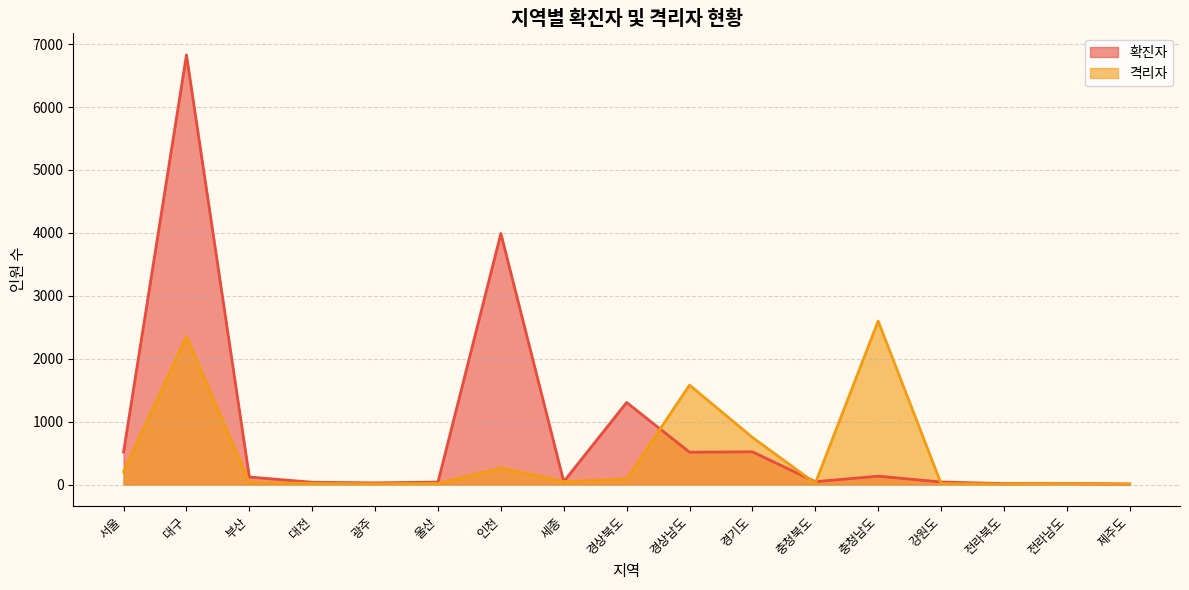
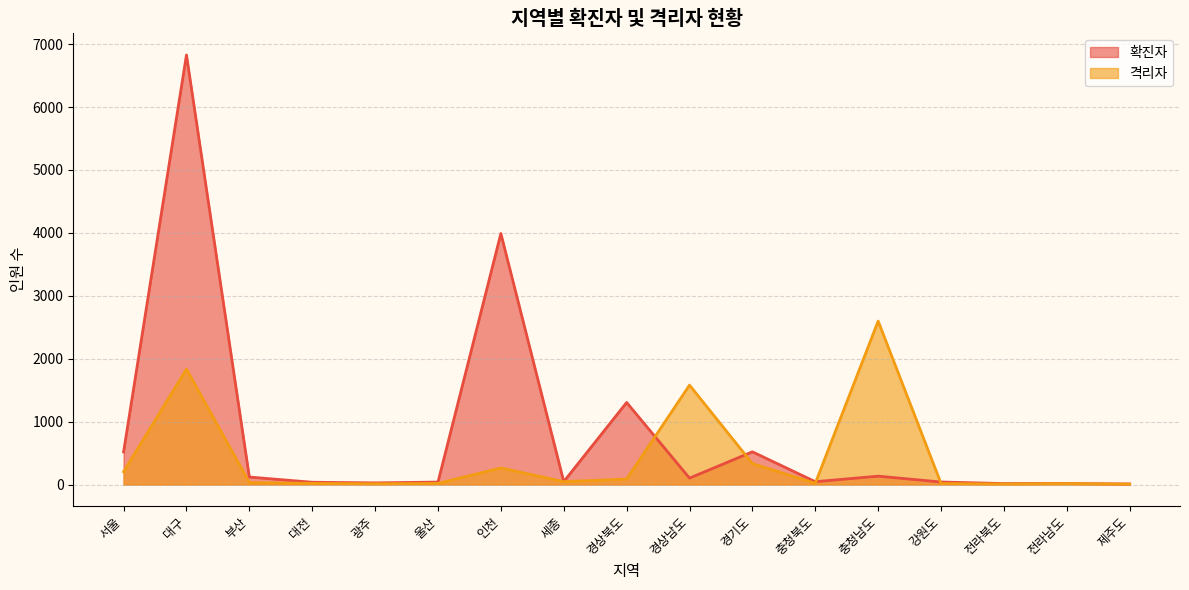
  {
    "확진자": {
      "서울": 500,
      "대구": 6800,
      "부산": 100,
      "인천": 4000,
      "경상북도": 1300,
-     "경상남도": 500,
+     "경상남도": 100,
      "경기도": 500,
      "충청남도": 100
    },
    "격리자": {
      "서울": 200,
-     "대구": 2400,
+     "대구": 1800,
      "부산": 0,
      "인천": 300,
      "경상북도": 100,
      "경상남도": 1600,
-     "경기도": 700,
+     "경기도": 300,
      "충청남도": 2600
    }
  }
